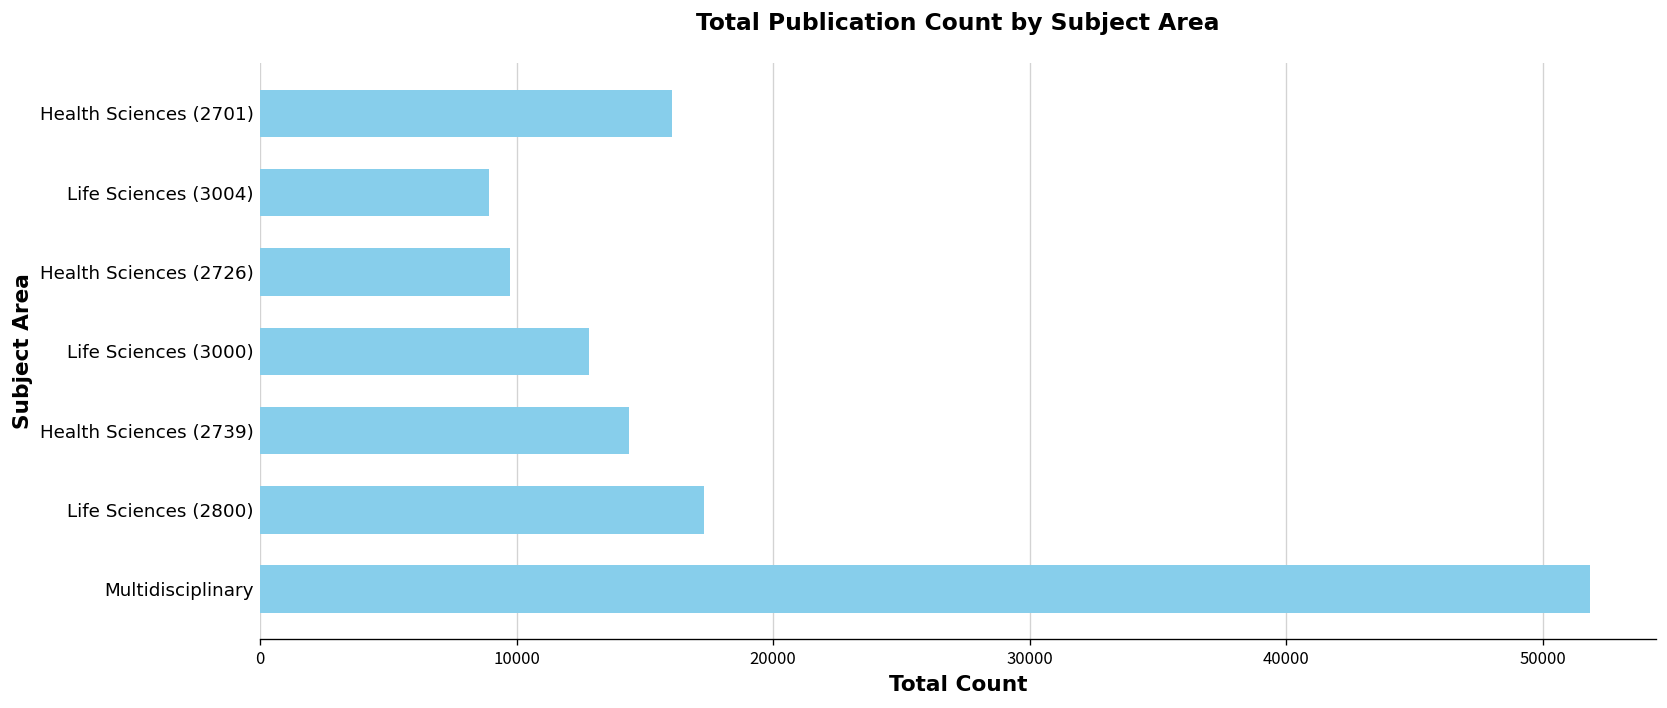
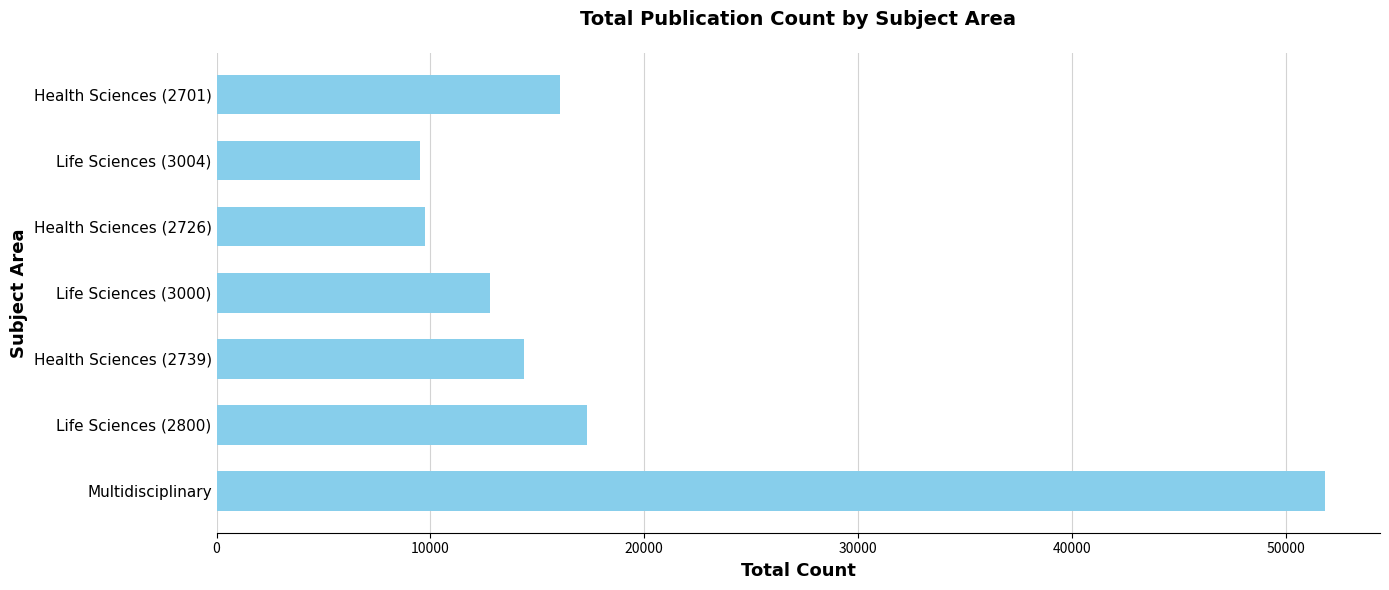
  {
    "Health Sciences (2701)": 16100,
-   "Life Sciences (3004)": 8900,
+   "Life Sciences (3004)": 9500,
    "Health Sciences (2726)": 9700,
    "Life Sciences (3000)": 12800,
    "Health Sciences (2739)": 14400,
    "Life Sciences (2800)": 17300,
    "Multidisciplinary": 51800
  }
